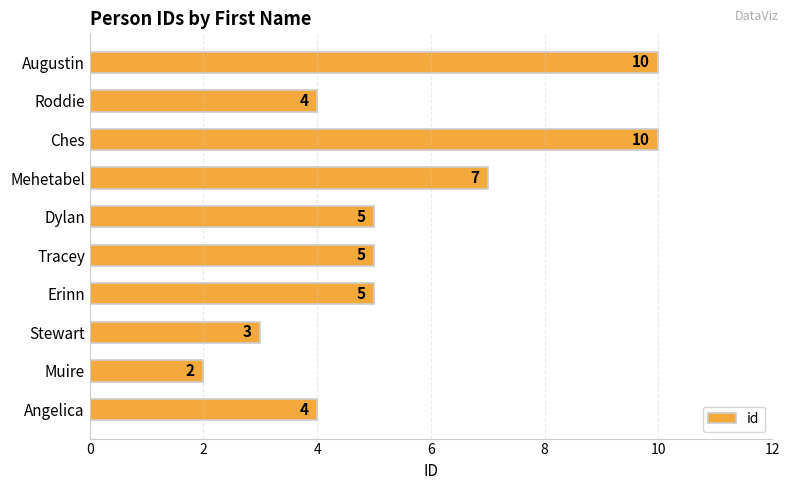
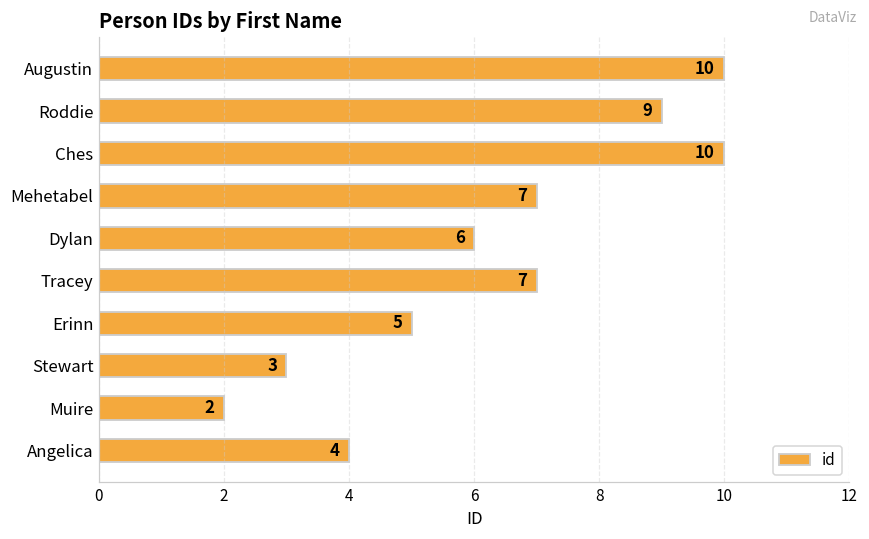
  {
    "Augustin": 10,
-   "Roddie": 4,
+   "Roddie": 9,
    "Ches": 10,
    "Mehetabel": 7,
-   "Dylan": 5,
-   "Tracey": 5,
+   "Dylan": 6,
+   "Tracey": 7,
    "Erinn": 5,
    "Stewart": 3,
    "Muire": 2,
    "Angelica": 4
  }
